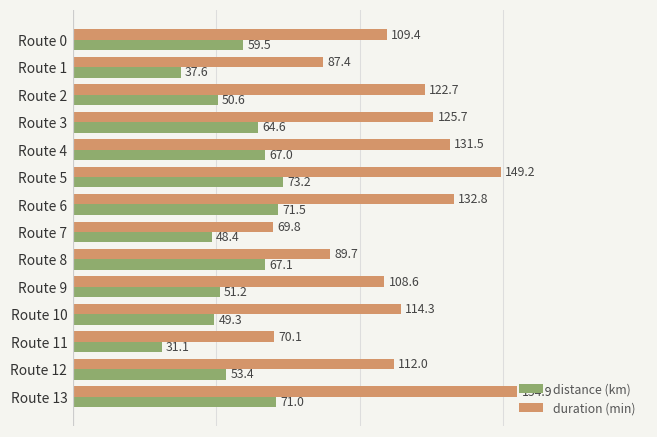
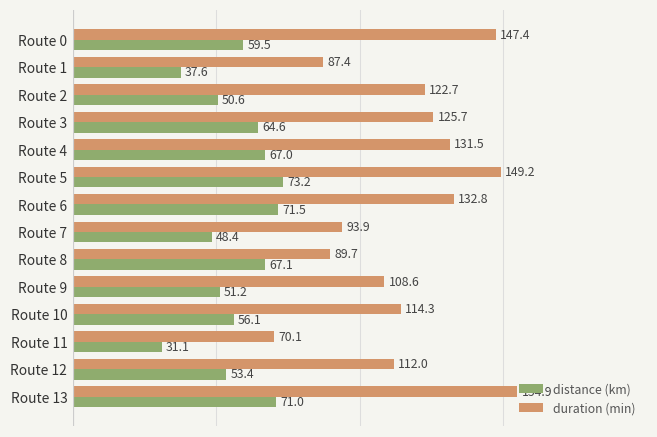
  {
    "distance (km)": {
      "Route 0": 59.5,
      "Route 1": 37.6,
      "Route 2": 50.6,
      "Route 3": 64.6,
      "Route 4": 67.0,
      "Route 5": 73.2,
      "Route 6": 71.5,
      "Route 7": 48.4,
      "Route 8": 67.1,
      "Route 9": 51.2,
-     "Route 10": 49.3,
+     "Route 10": 56.1,
      "Route 11": 31.1,
      "Route 12": 53.4,
      "Route 13": 71.0
    },
    "duration (min)": {
-     "Route 0": 109.4,
+     "Route 0": 147.4,
      "Route 1": 87.4,
      "Route 2": 122.7,
      "Route 3": 125.7,
      "Route 4": 131.5,
      "Route 5": 149.2,
      "Route 6": 132.8,
-     "Route 7": 69.8,
+     "Route 7": 93.9,
      "Route 8": 89.7,
      "Route 9": 108.6,
      "Route 10": 114.3,
      "Route 11": 70.1,
      "Route 12": 112.0,
      "Route 13": 154.9
    }
  }
